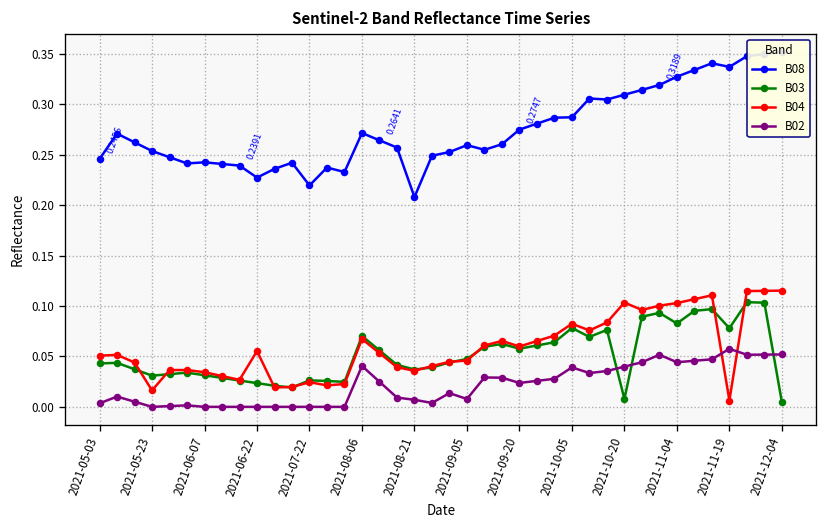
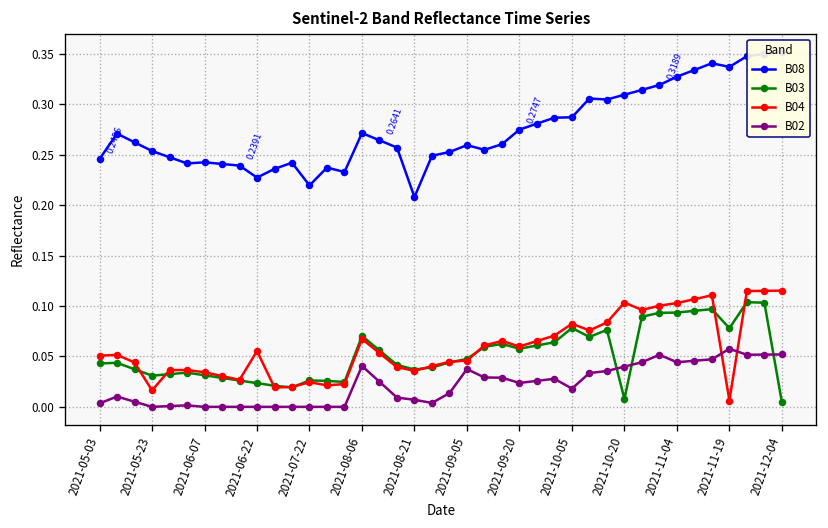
  {
    "B08": {
      "2021-05-23": 0.25,
      "2021-06-07": 0.24,
      "2021-06-22": 0.23,
      "2021-07-22": 0.22,
      "2021-08-06": 0.27,
      "2021-08-21": 0.21,
      "2021-09-05": 0.26,
      "2021-10-05": 0.29,
      "2021-10-20": 0.31,
      "2021-11-19": 0.34
    },
    "B03": {
      "2021-05-03": 0.04,
      "2021-05-23": 0.03,
      "2021-06-22": 0.02,
      "2021-10-05": 0.08,
      "2021-10-20": 0.01,
-     "2021-11-04": 0.08,
+     "2021-11-04": 0.09,
      "2021-11-19": 0.08,
      "2021-12-04": 0.00
    },
    "B04": {
      "2021-05-03": 0.05,
      "2021-05-23": 0.02,
      "2021-06-22": 0.06,
      "2021-10-05": 0.08,
      "2021-10-20": 0.10,
      "2021-11-04": 0.10,
      "2021-11-19": 0.01,
      "2021-12-04": 0.12
    },
    "B02": {
      "2021-05-03": 0.00,
      "2021-05-23": 0.00,
      "2021-06-07": 0.00,
      "2021-06-22": 0.00,
      "2021-07-22": 0.00,
      "2021-08-06": 0.04,
      "2021-08-21": 0.01,
-     "2021-09-05": 0.01,
+     "2021-09-05": 0.04,
      "2021-09-20": 0.02,
-     "2021-10-05": 0.04,
+     "2021-10-05": 0.02,
      "2021-10-20": 0.04,
      "2021-11-04": 0.04,
      "2021-11-19": 0.06,
      "2021-12-04": 0.05
    }
  }
